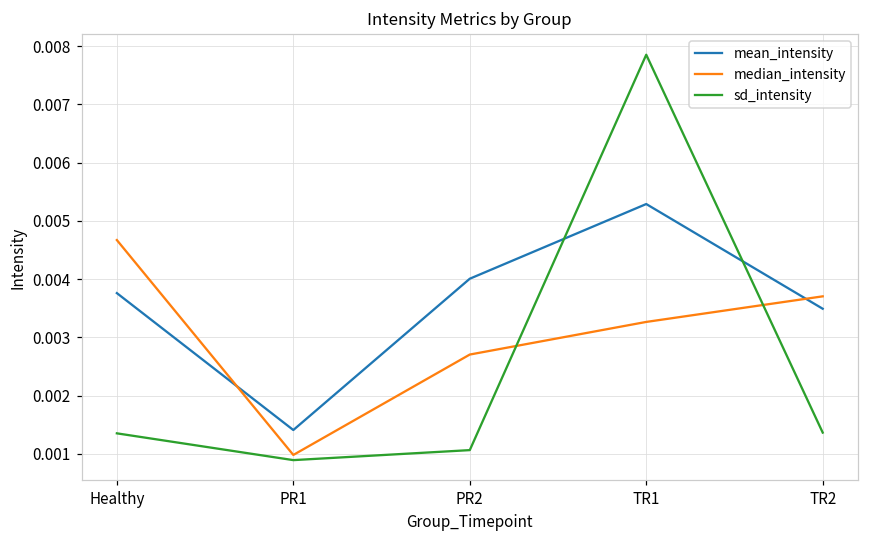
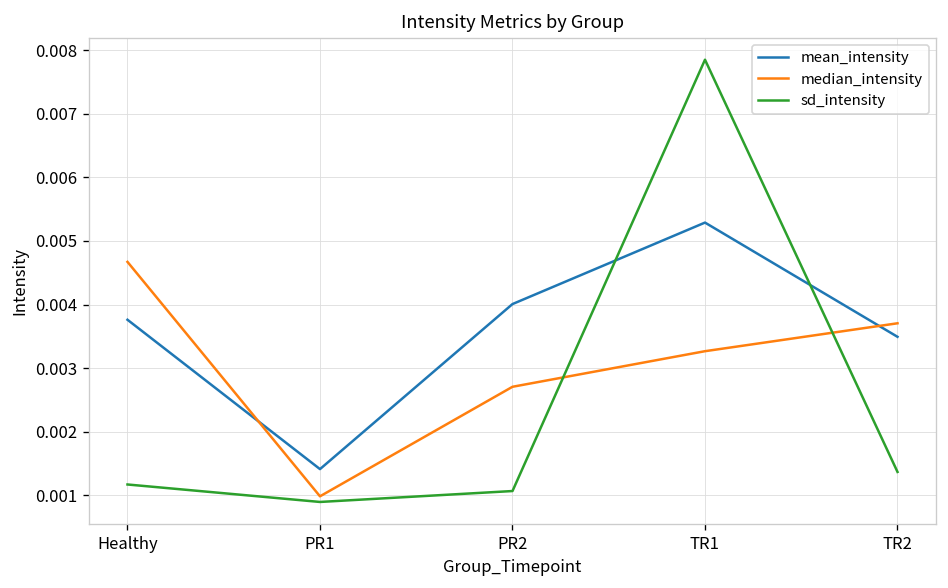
  {
    "mean_intensity": {
      "Healthy": 0.0038,
      "PR1": 0.0014,
      "PR2": 0.0040,
      "TR1": 0.0053,
      "TR2": 0.0035
    },
    "median_intensity": {
      "Healthy": 0.0047,
      "PR1": 0.0010,
      "PR2": 0.0027,
      "TR1": 0.0033,
      "TR2": 0.0037
    },
    "sd_intensity": {
-     "Healthy": 0.0014,
+     "Healthy": 0.0012,
      "PR1": 0.0009,
      "PR2": 0.0011,
      "TR1": 0.0079,
      "TR2": 0.0014
    }
  }
